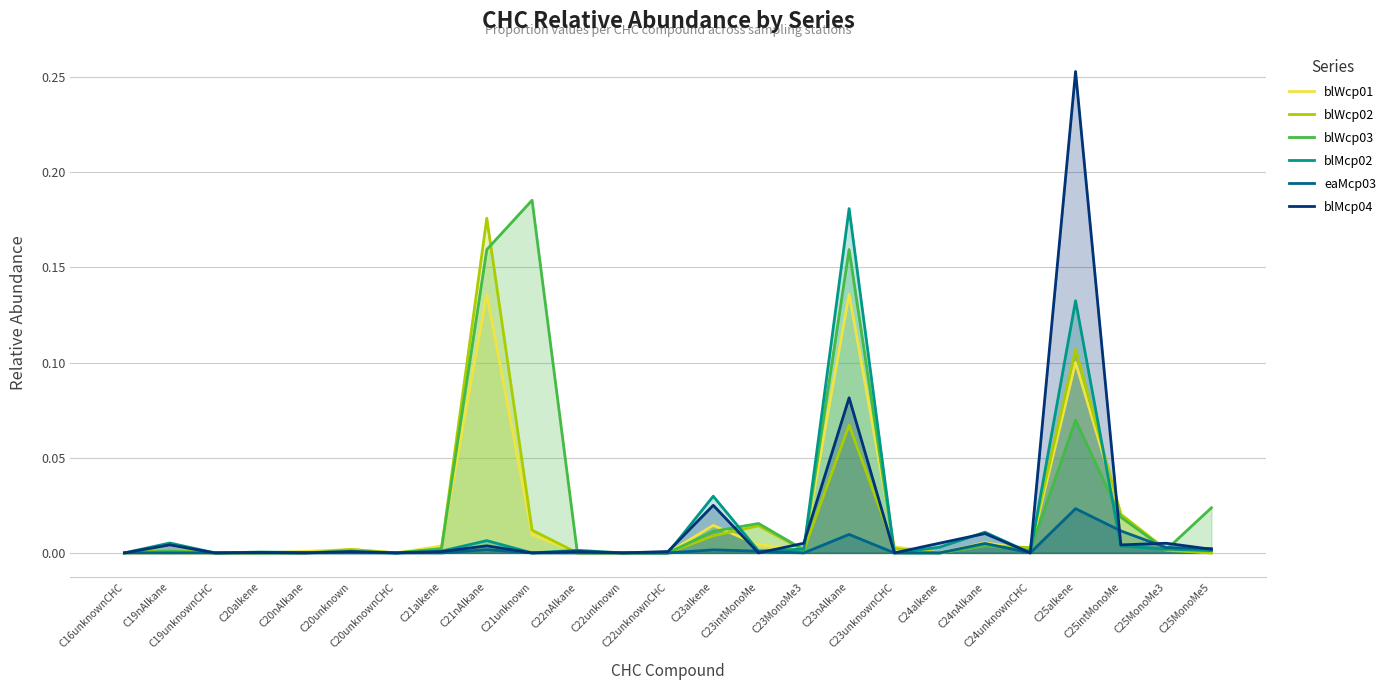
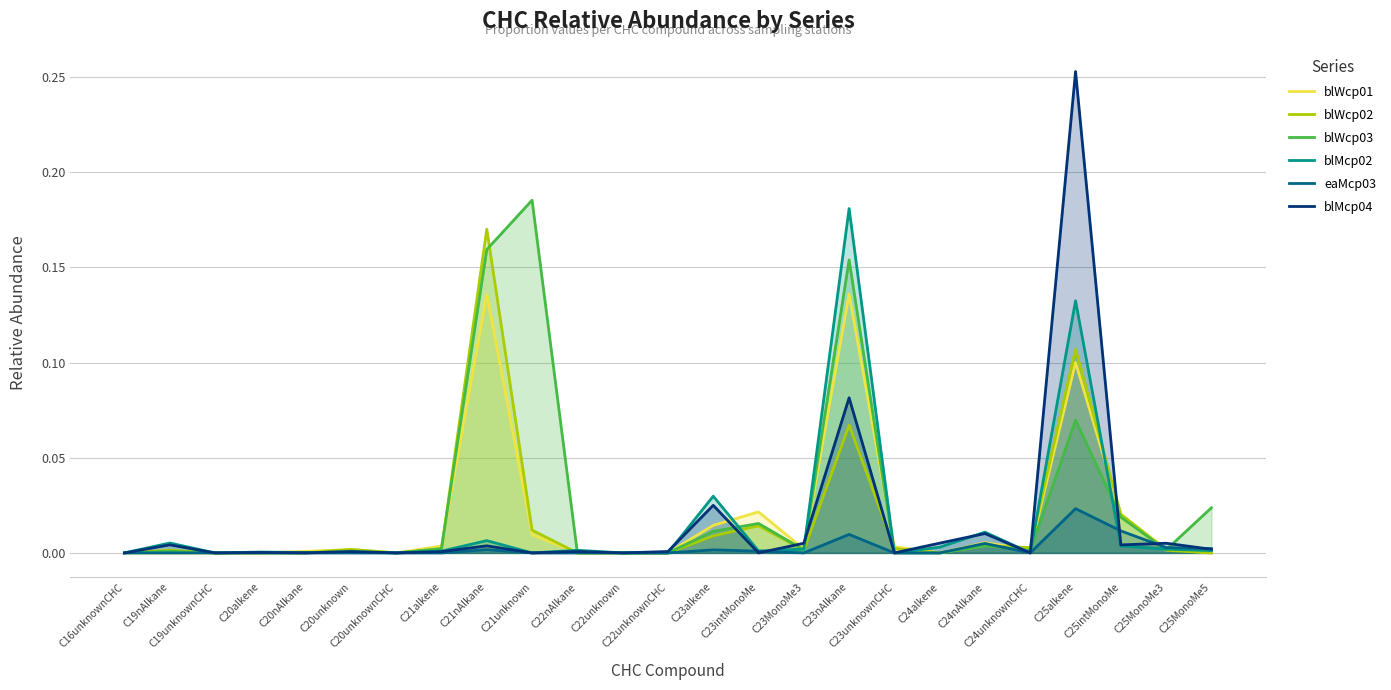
  {
    "blWcp01": {
      "C21nAlkane": 0.136,
      "C21unknown": 0.010,
      "C23alkene": 0.014,
-     "C23intMonoMe": 0.004,
+     "C23intMonoMe": 0.022,
      "C23nAlkane": 0.136,
      "C25alkene": 0.100
    },
    "blWcp02": {
-     "C21nAlkane": 0.176,
+     "C21nAlkane": 0.170,
      "C21unknown": 0.012,
      "C23alkene": 0.009,
      "C23nAlkane": 0.067,
      "C25alkene": 0.107
    },
    "blWcp03": {
      "C21nAlkane": 0.159,
      "C21unknown": 0.185,
      "C23alkene": 0.011,
-     "C23nAlkane": 0.159,
+     "C23nAlkane": 0.154,
      "C25alkene": 0.070,
      "C25intMonoMe": 0.019,
      "C25MonoMe5": 0.024
    }
  }
